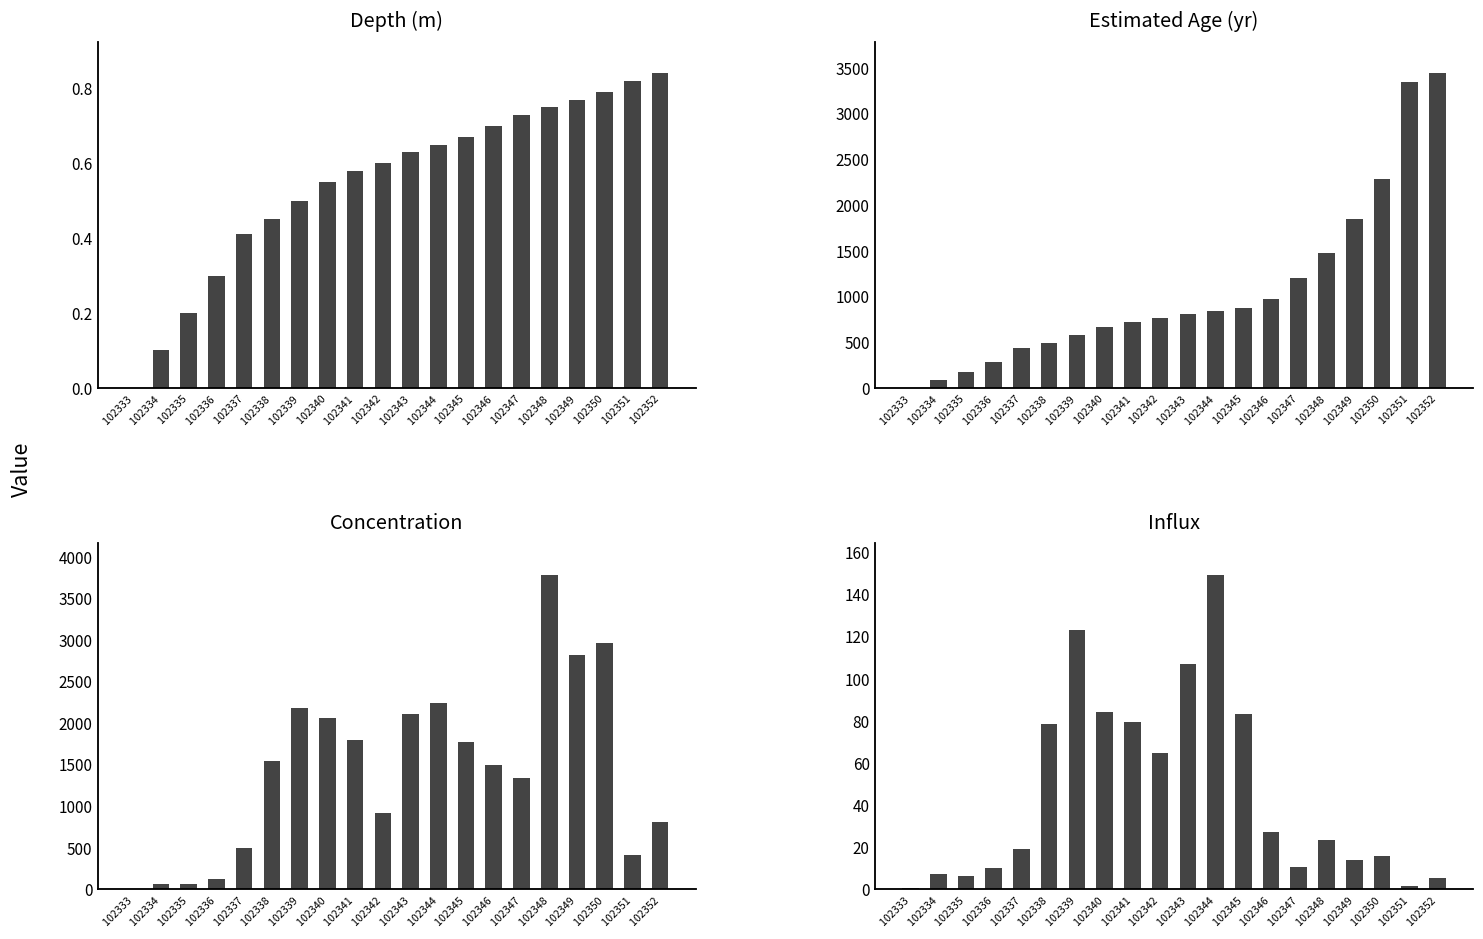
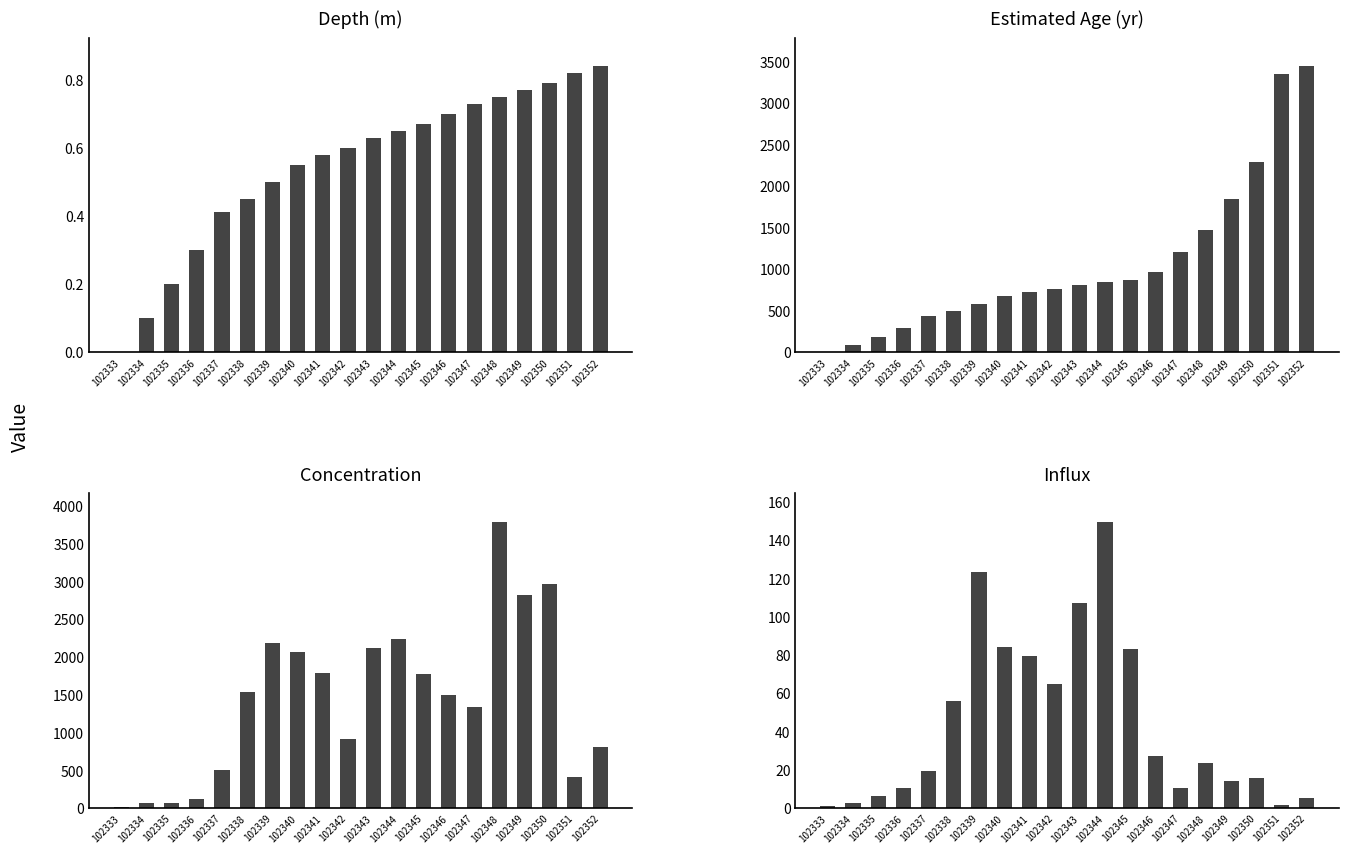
  {
    "Depth (m)": {
      "102333": 0.00,
      "102334": 0.10,
      "102335": 0.20,
      "102336": 0.30,
      "102337": 0.41,
      "102338": 0.45,
      "102339": 0.50,
      "102340": 0.55,
      "102341": 0.58,
      "102342": 0.60,
      "102343": 0.63,
      "102344": 0.65,
      "102345": 0.67,
      "102346": 0.70,
      "102347": 0.73,
      "102348": 0.75,
      "102349": 0.77,
      "102350": 0.79,
      "102351": 0.82,
      "102352": 0.84
    },
    "Estimated Age (yr)": {
      "102333": 0,
      "102334": 100,
      "102335": 200,
      "102336": 300,
      "102337": 400,
      "102338": 500,
      "102339": 600,
      "102340": 700,
      "102341": 700,
      "102342": 800,
      "102343": 800,
      "102344": 800,
      "102345": 900,
      "102346": 1000,
      "102347": 1200,
      "102348": 1500,
      "102349": 1800,
      "102350": 2300,
      "102351": 3300,
      "102352": 3400
    },
    "Concentration": {
      "102334": 100,
      "102335": 100,
      "102336": 100,
      "102337": 500,
      "102338": 1500,
      "102339": 2200,
      "102340": 2100,
      "102341": 1800,
      "102342": 900,
      "102343": 2100,
      "102344": 2200,
      "102345": 1800,
      "102346": 1500,
      "102347": 1300,
      "102348": 3800,
      "102349": 2800,
      "102350": 3000,
      "102351": 400,
      "102352": 800
    },
    "Influx": {
-     "102334": 7,
+     "102334": 2,
      "102335": 6,
      "102336": 10,
      "102337": 19,
-     "102338": 79,
+     "102338": 56,
      "102339": 123,
      "102340": 84,
      "102341": 80,
      "102342": 65,
      "102343": 107,
      "102344": 149,
      "102345": 83,
      "102346": 27,
      "102347": 11,
      "102348": 24,
      "102349": 14,
      "102350": 16,
      "102351": 1,
      "102352": 5
    }
  }
